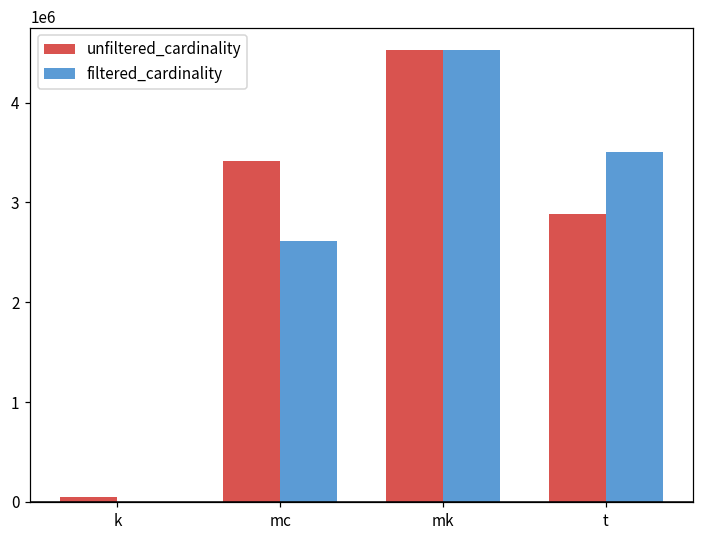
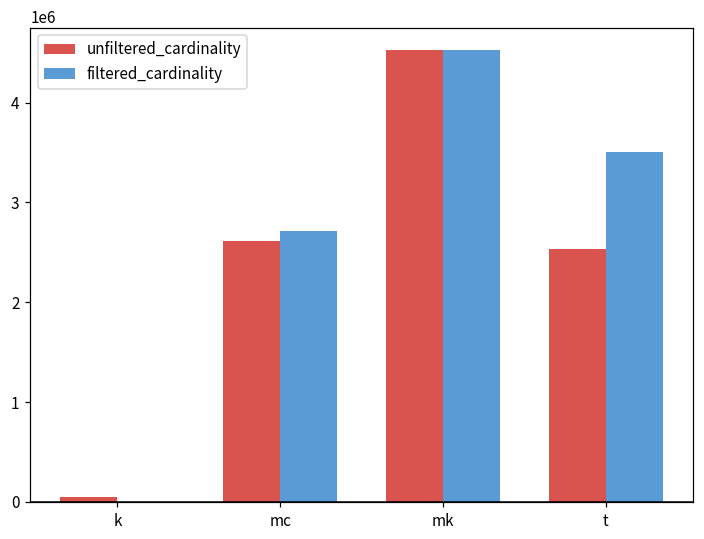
  {
    "unfiltered_cardinality": {
      "k": 0,
-     "mc": 3400000,
+     "mc": 2600000,
      "mk": 4500000,
-     "t": 2900000
+     "t": 2500000
    },
    "filtered_cardinality": {
-     "mc": 2600000,
+     "mc": 2700000,
      "mk": 4500000,
      "t": 3500000
    }
  }
